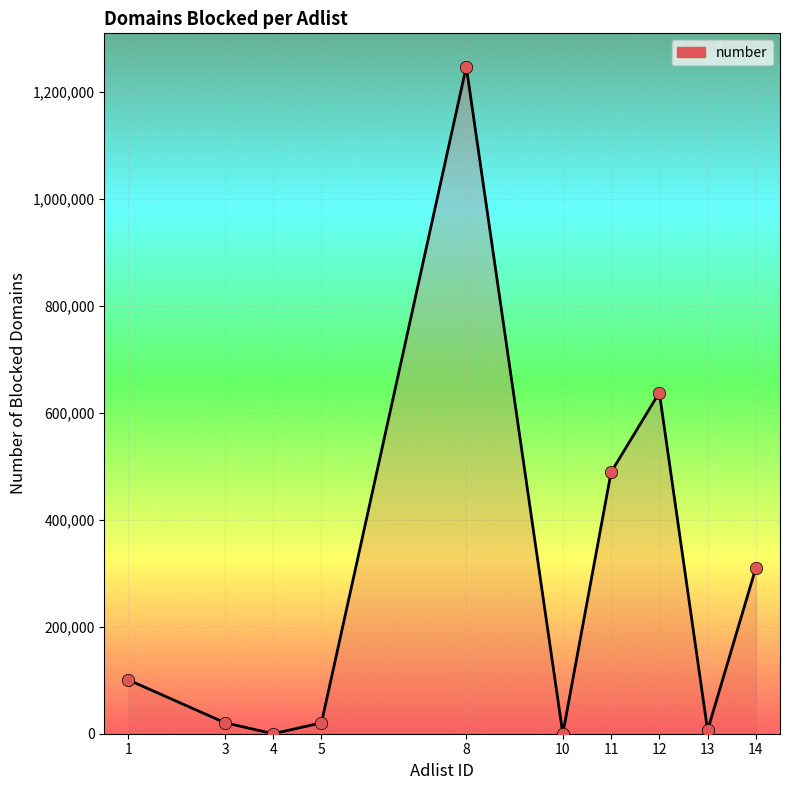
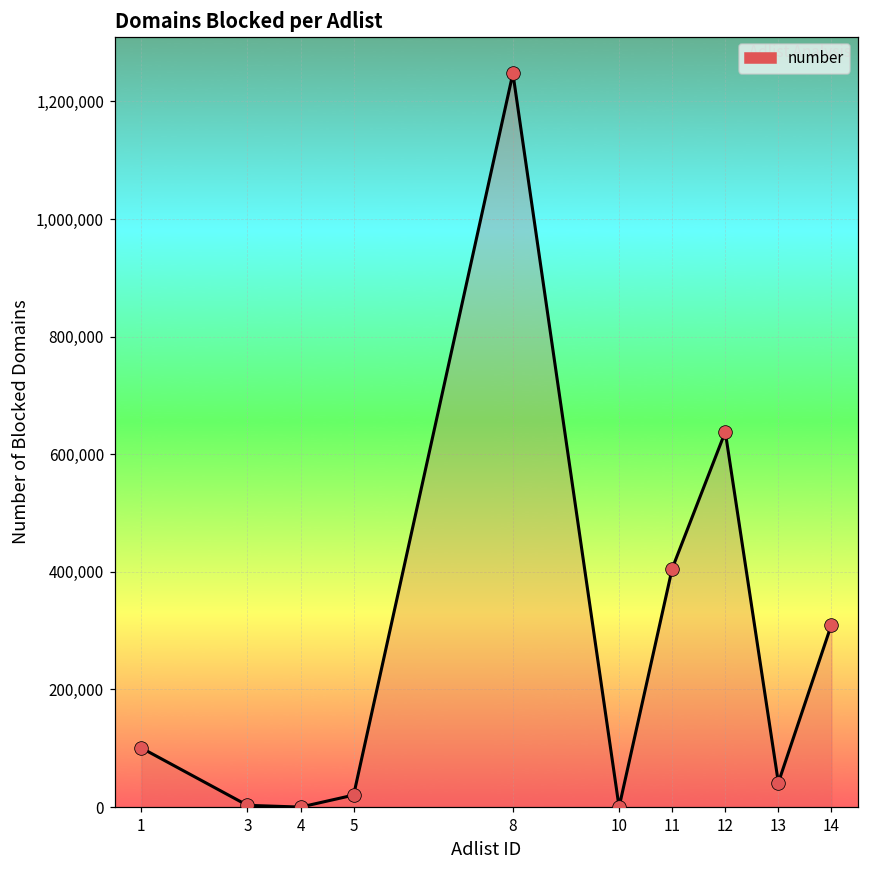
  {
    "1": "100,000",
-   "3": "20,000",
+   "3": "0",
    "4": "0",
    "5": "20,000",
    "8": "1,250,000",
    "10": "0",
-   "11": "490,000",
+   "11": "410,000",
    "12": "640,000",
-   "13": "10,000",
+   "13": "40,000",
    "14": "310,000"
  }
